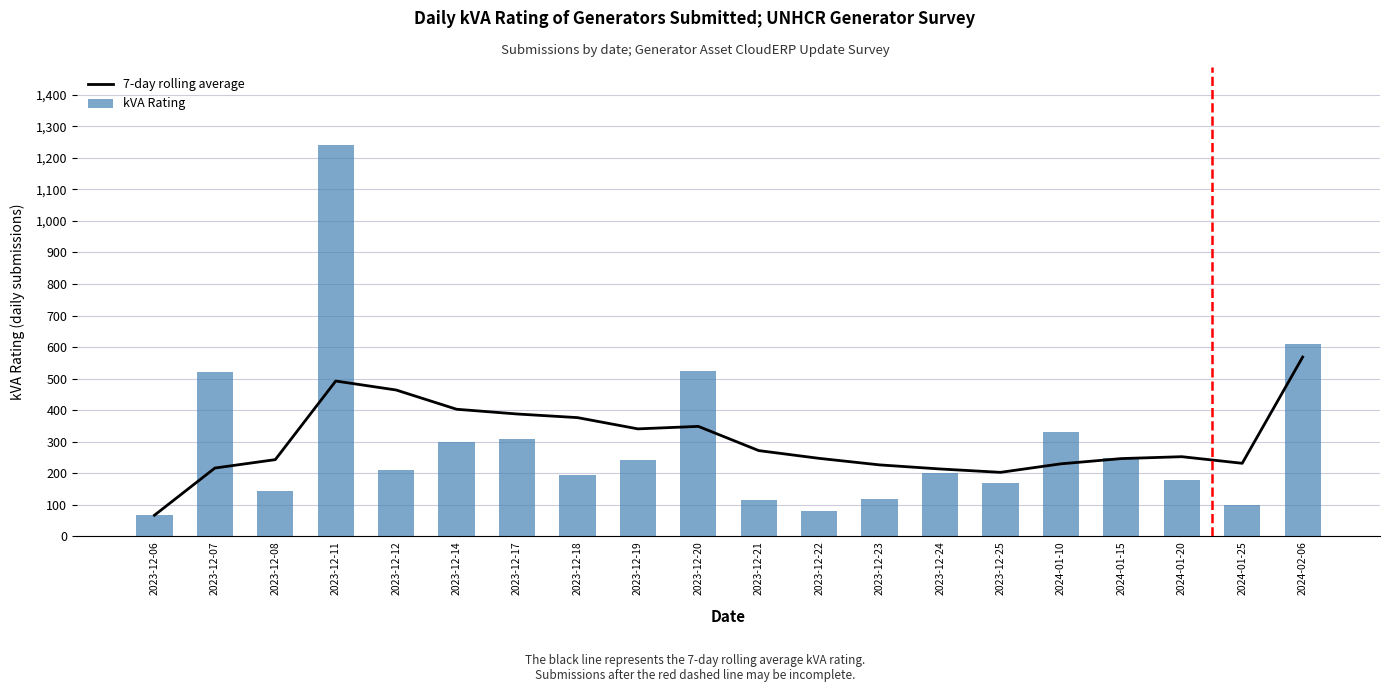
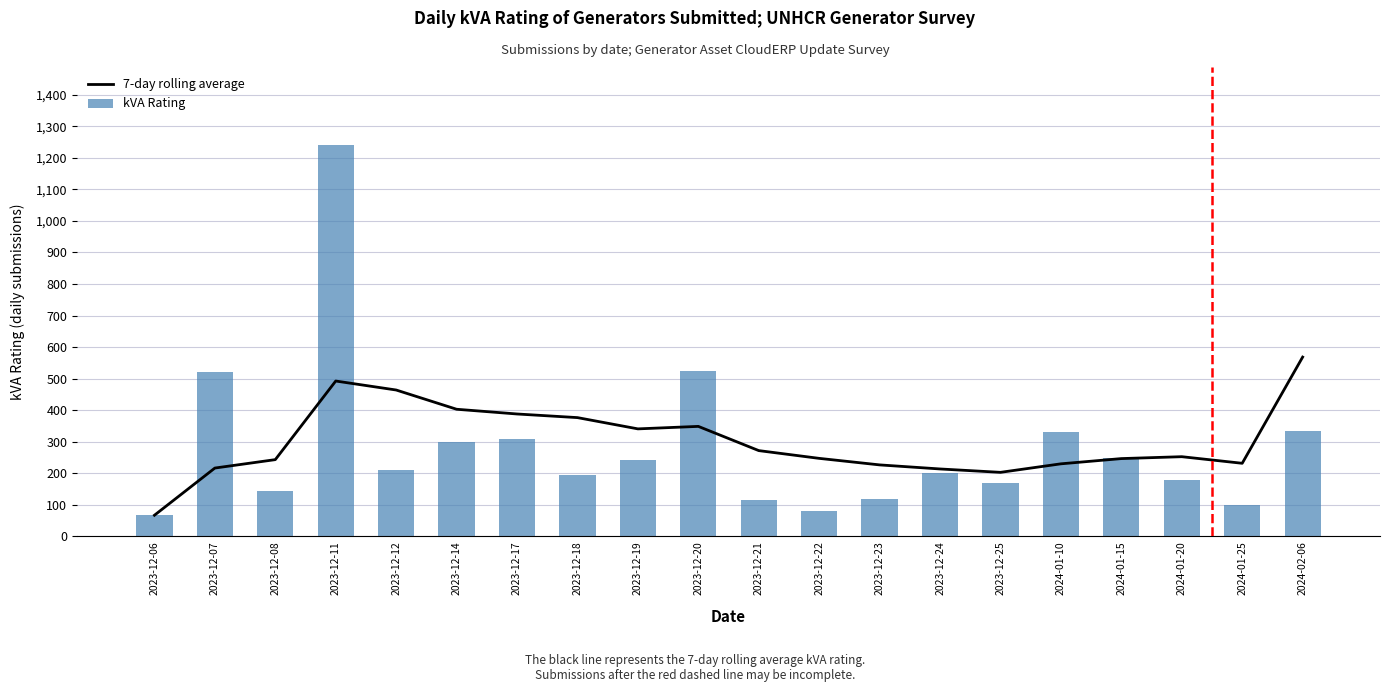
  {
    "7-day rolling average": {
      "2023-12-06": "70",
      "2023-12-07": "220",
      "2023-12-08": "240",
      "2023-12-11": "490",
      "2023-12-12": "460",
      "2023-12-14": "400",
      "2023-12-17": "390",
      "2023-12-18": "380",
      "2023-12-19": "340",
      "2023-12-20": "350",
      "2023-12-21": "270",
      "2023-12-22": "250",
      "2023-12-23": "230",
      "2023-12-24": "210",
      "2023-12-25": "200",
      "2024-01-10": "230",
      "2024-01-15": "250",
      "2024-01-20": "250",
      "2024-01-25": "230",
      "2024-02-06": "570"
    },
    "kVA Rating": {
      "2023-12-06": "70",
      "2023-12-07": "520",
      "2023-12-08": "140",
      "2023-12-11": "1,240",
      "2023-12-12": "210",
      "2023-12-14": "300",
      "2023-12-17": "310",
      "2023-12-18": "190",
      "2023-12-19": "240",
      "2023-12-20": "520",
      "2023-12-21": "110",
      "2023-12-22": "80",
      "2023-12-23": "120",
      "2023-12-24": "200",
      "2023-12-25": "170",
      "2024-01-10": "330",
      "2024-01-15": "250",
      "2024-01-20": "180",
      "2024-01-25": "100",
-     "2024-02-06": "610"
+     "2024-02-06": "340"
    }
  }
